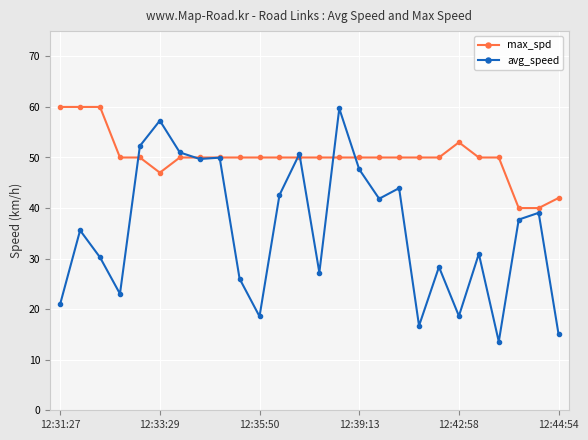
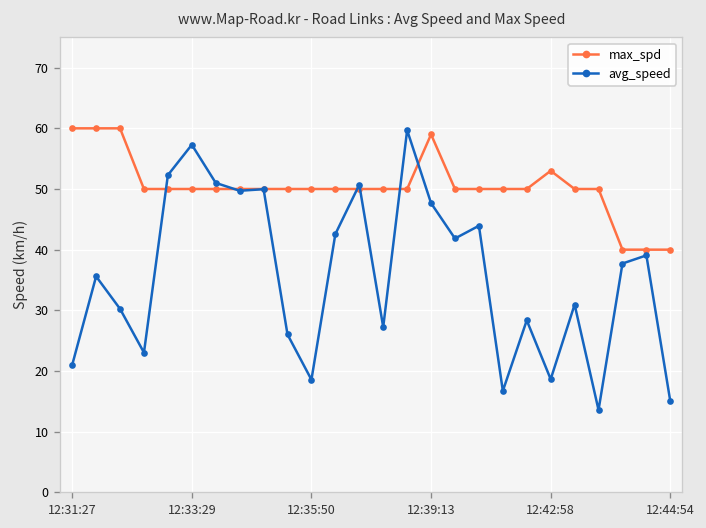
  {
    "max_spd": {
      "12:31:27": 60,
-     "12:33:29": 47,
+     "12:33:29": 50,
      "12:35:50": 50,
-     "12:39:13": 50,
+     "12:39:13": 59,
      "12:42:58": 53,
-     "12:44:54": 42
+     "12:44:54": 40
    },
    "avg_speed": {
      "12:31:27": 21,
      "12:33:29": 57,
      "12:35:50": 19,
      "12:39:13": 48,
      "12:42:58": 19,
      "12:44:54": 15
    }
  }
